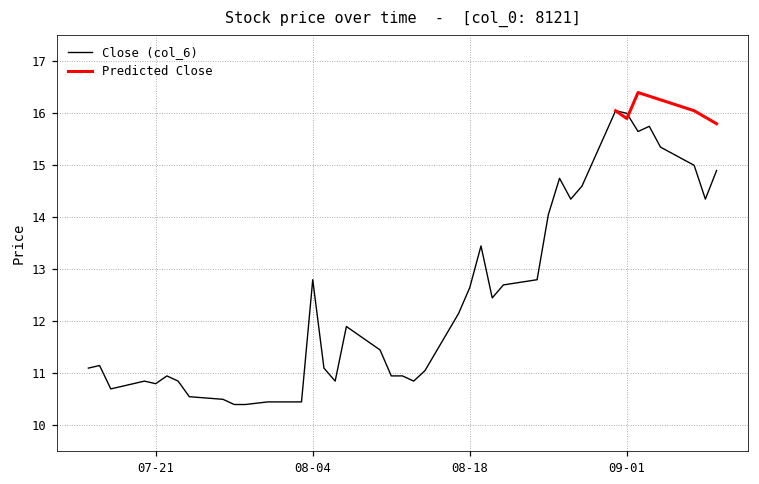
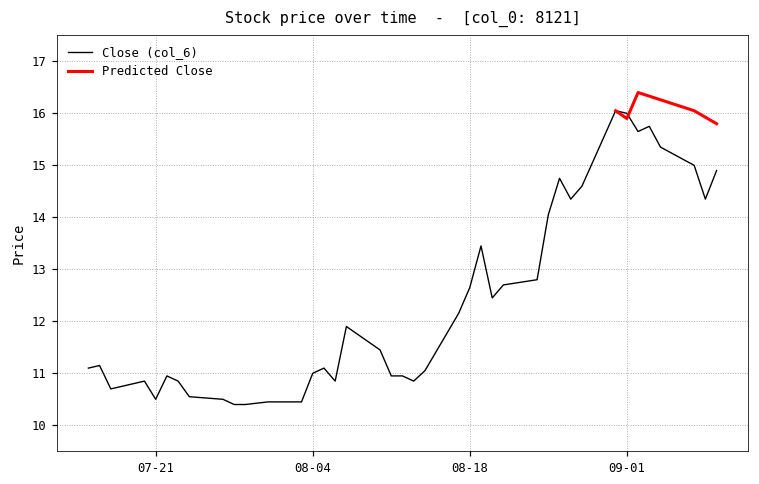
  {
    "Close (col_6)": {
-     "07-21": 10.8,
-     "08-04": 12.8,
+     "07-21": 10.5,
+     "08-04": 11.0,
      "08-18": 12.7,
      "09-01": 16.0
    },
    "Predicted Close": {
      "09-01": 15.9
    }
  }
